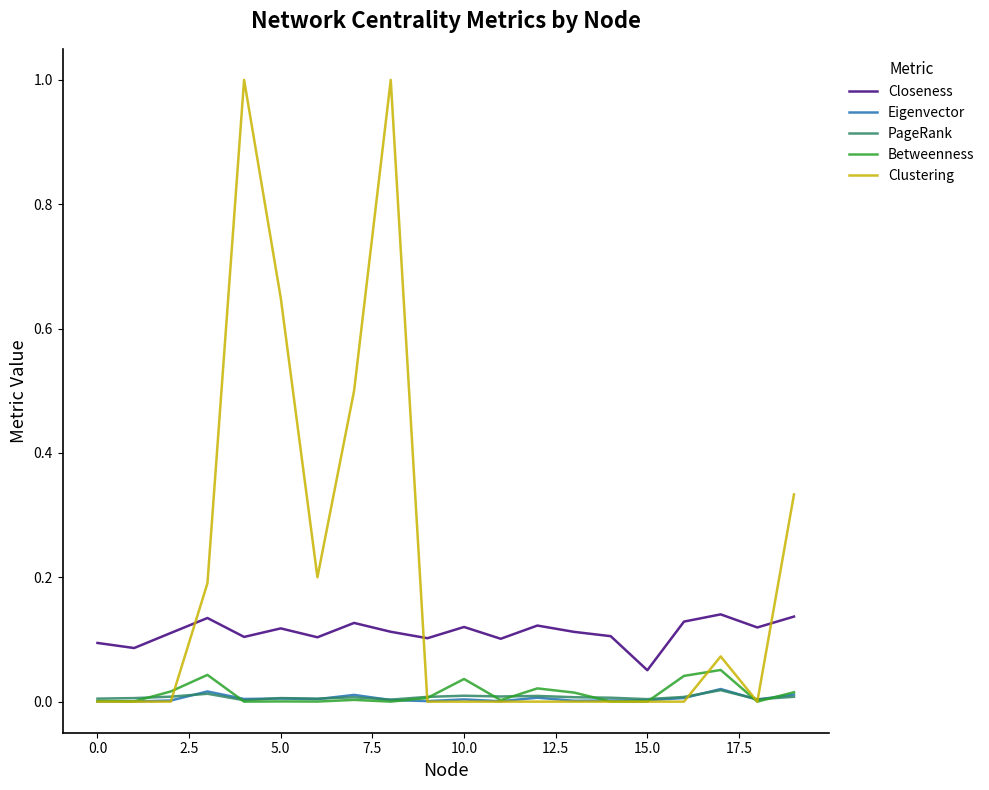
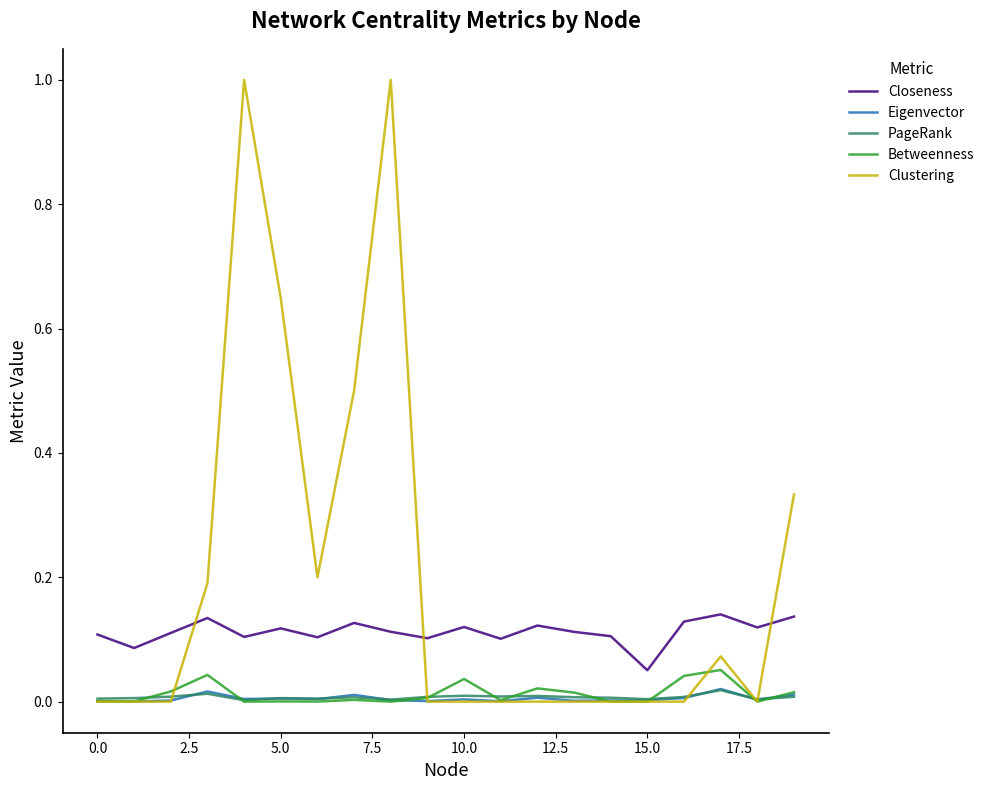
  {
    "Closeness": {
-     "0.0": 0.09,
+     "0.0": 0.11,
      "5.0": 0.12,
      "10.0": 0.12,
      "15.0": 0.05
    },
    "PageRank": {
      "10.0": 0.01
    },
    "Betweenness": {
      "5.0": 0.00,
      "10.0": 0.04
    },
    "Clustering": {
      "5.0": 0.65
    }
  }
